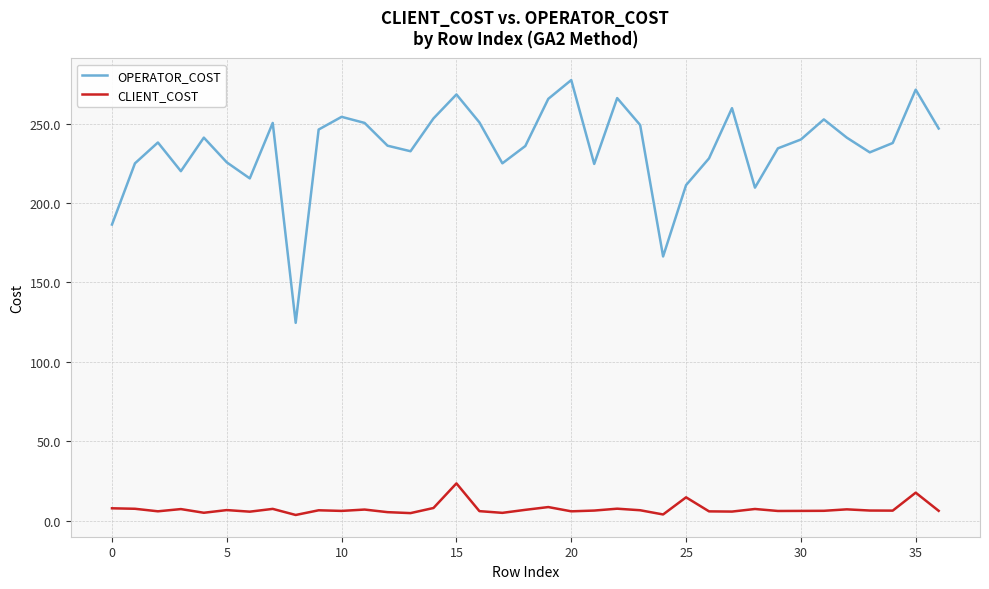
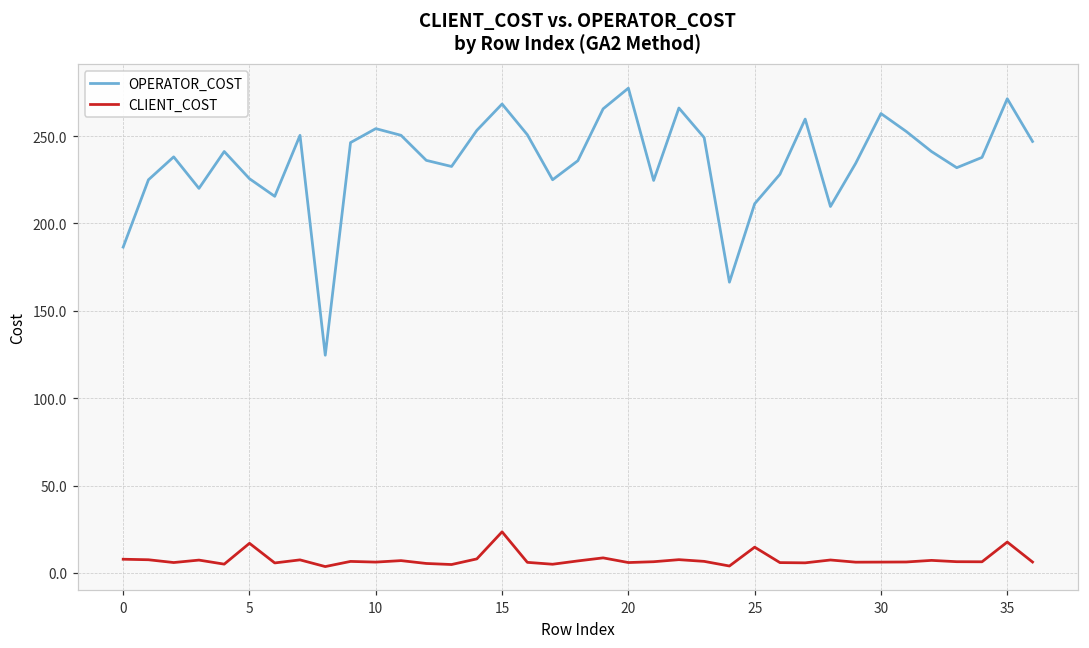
  {
    "OPERATOR_COST": {
      "0": 186,
      "5": 226,
      "10": 254,
      "15": 268,
      "20": 277,
      "25": 211,
-     "30": 240,
+     "30": 263,
      "35": 271
    },
    "CLIENT_COST": {
      "0": 8,
-     "5": 7,
+     "5": 17,
      "10": 6,
      "15": 24,
      "20": 6,
      "25": 15,
      "30": 6,
      "35": 18
    }
  }
